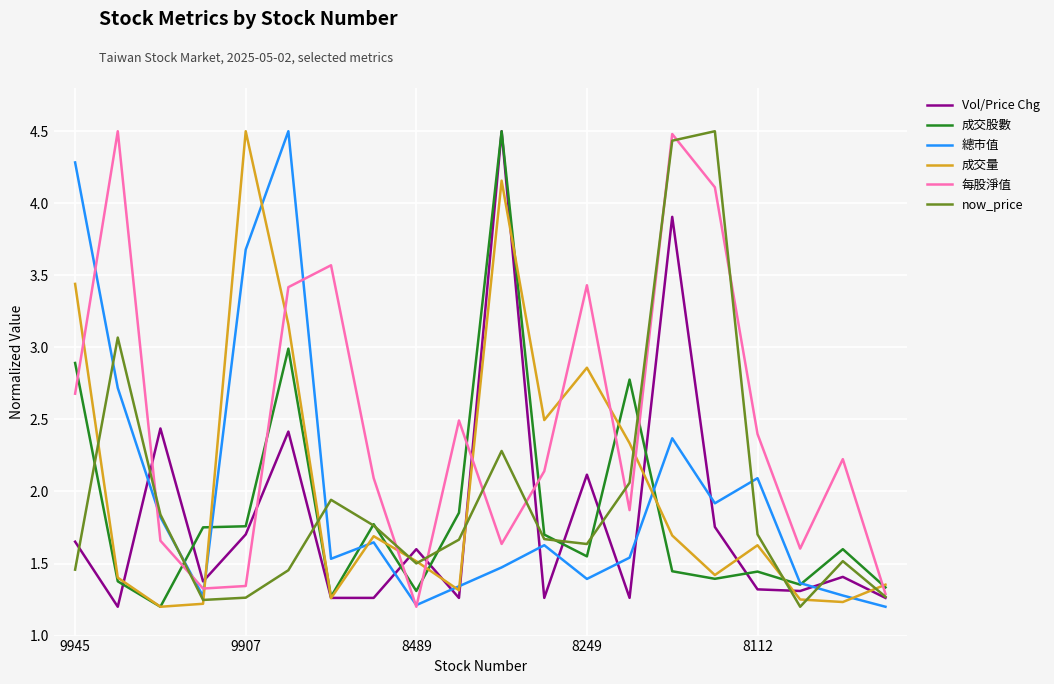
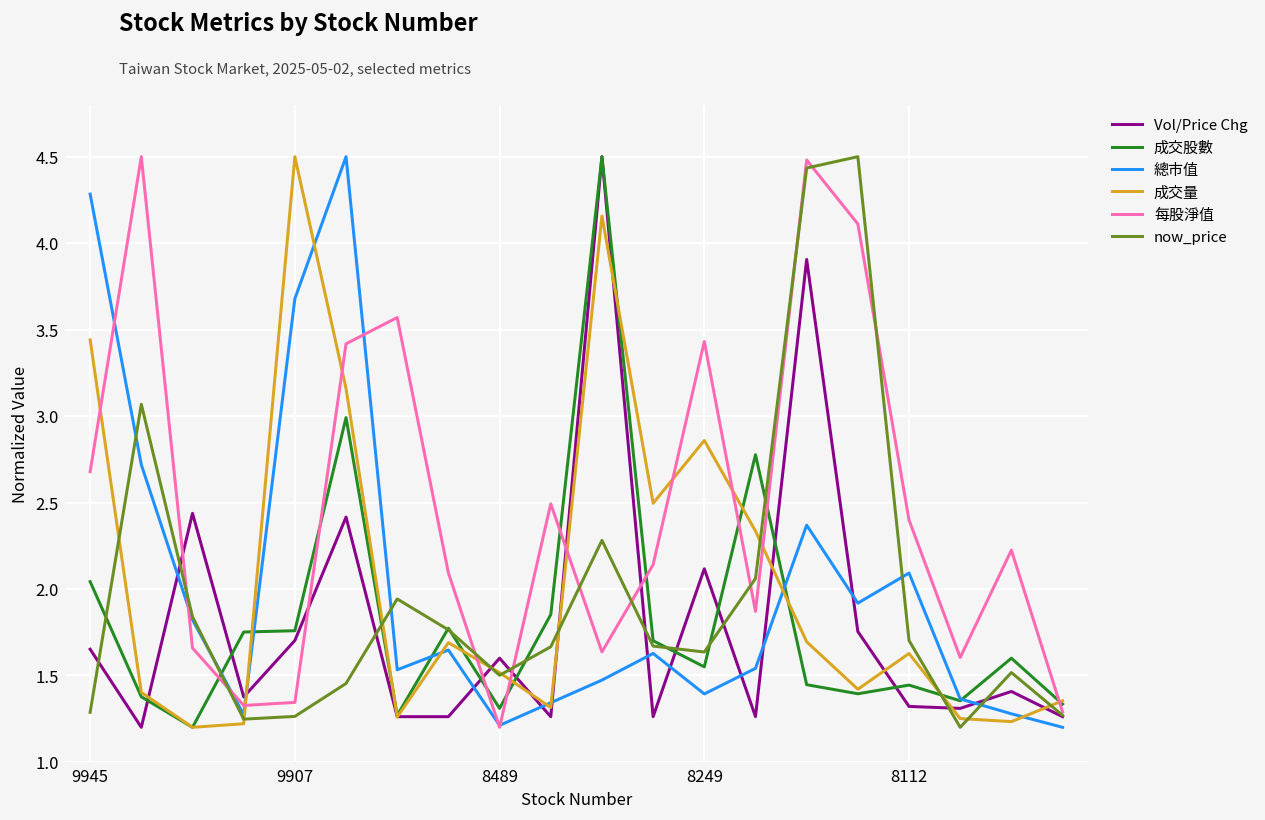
  {
    "Vol/Price Chg": {
      "9945": 1.65,
      "9907": 1.70,
      "8489": 1.60,
      "8249": 2.12,
      "8112": 1.32
    },
    "成交股數": {
-     "9945": 2.89,
+     "9945": 2.04,
      "9907": 1.76,
      "8489": 1.31,
      "8249": 1.55,
      "8112": 1.44
    },
    "總市值": {
      "9945": 4.28,
      "9907": 3.68,
      "8249": 1.39,
      "8112": 2.09
    },
    "成交量": {
      "9945": 3.44,
      "9907": 4.50,
      "8249": 2.86,
      "8112": 1.63
    },
    "每股淨值": {
      "9945": 2.68,
      "9907": 1.34,
      "8249": 3.43,
      "8112": 2.40
    },
    "now_price": {
-     "9945": 1.46,
+     "9945": 1.29,
      "9907": 1.26,
      "8249": 1.64,
      "8112": 1.70
    }
  }
